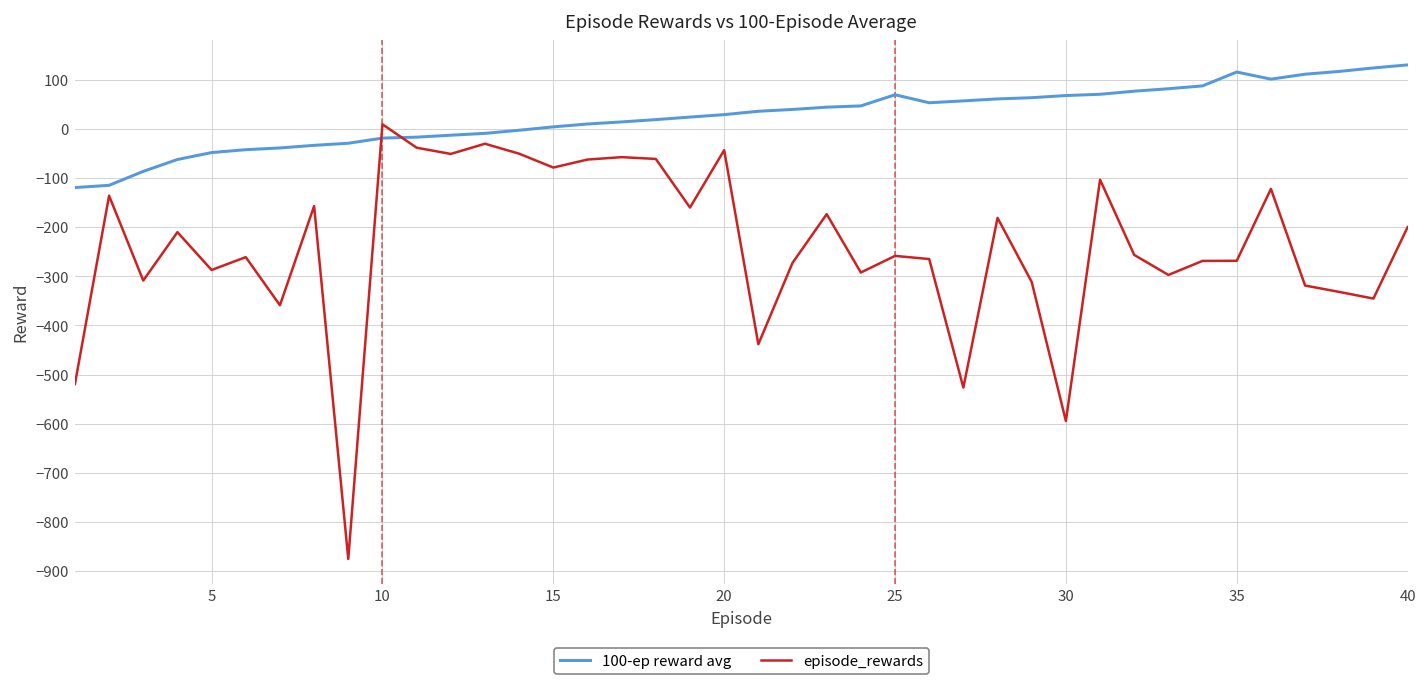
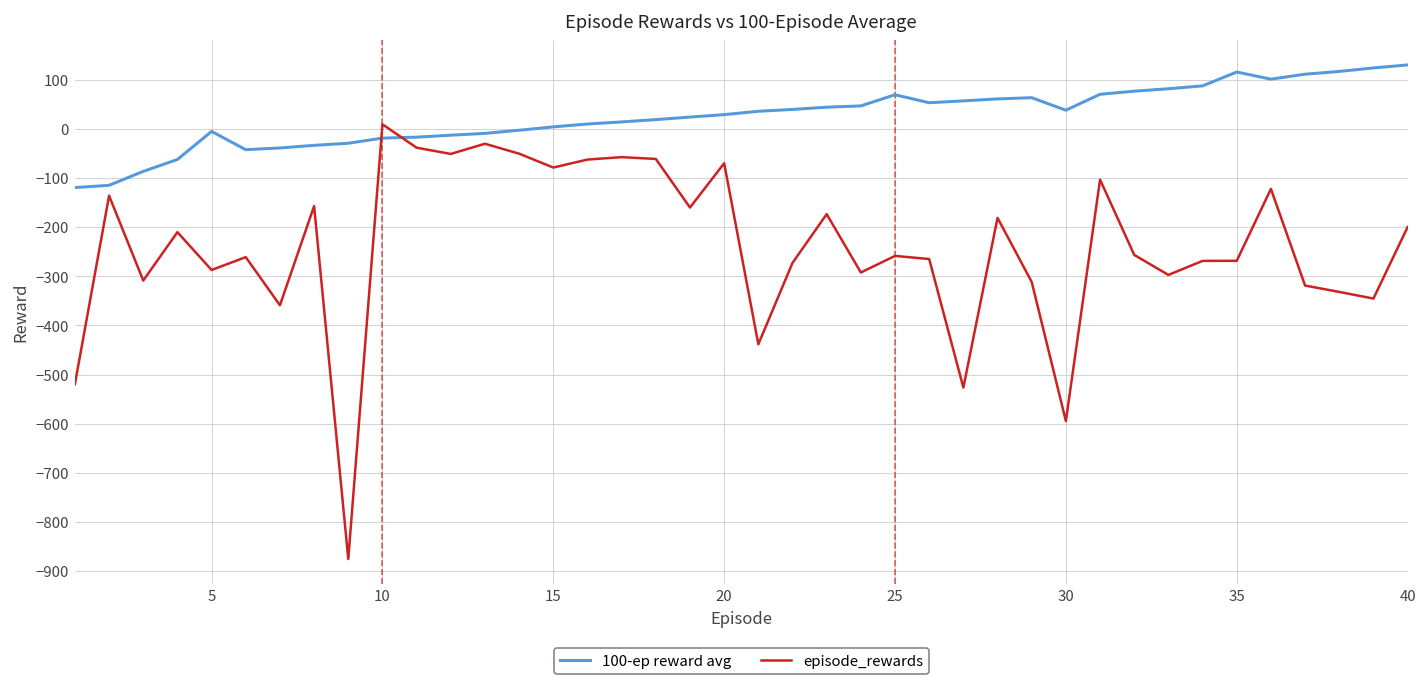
  {
    "100-ep reward avg": {
-     "5": -50,
+     "5": -10,
      "10": -20,
      "15": 0,
      "20": 30,
      "25": 70,
-     "30": 70,
+     "30": 40,
      "35": 120,
      "40": 130
    },
    "episode_rewards": {
      "5": -290,
      "10": 10,
      "15": -80,
-     "20": -40,
+     "20": -70,
      "25": -260,
      "30": -590,
      "35": -270,
      "40": -200
    }
  }
